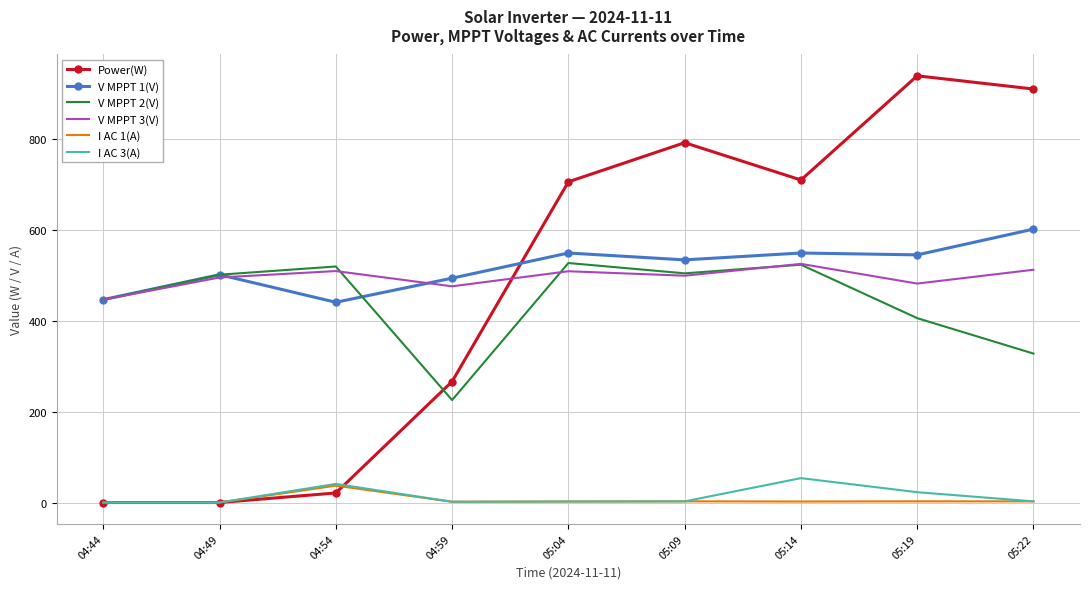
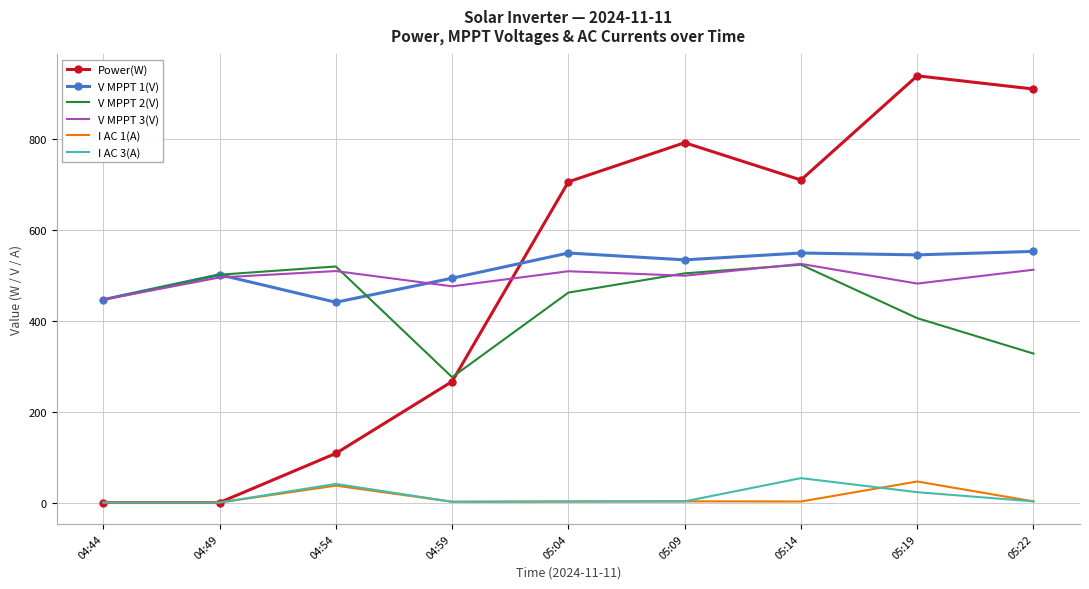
  {
    "Power(W)": {
-     "04:54": 20,
+     "04:54": 110,
      "04:59": 270,
      "05:04": 710,
      "05:09": 790,
      "05:14": 710,
      "05:19": 940,
      "05:22": 910
    },
    "V MPPT 1(V)": {
      "04:54": 440,
      "04:59": 490,
      "05:04": 550,
      "05:09": 530,
      "05:14": 550,
      "05:19": 540,
-     "05:22": 600
+     "05:22": 550
    },
    "V MPPT 2(V)": {
      "04:54": 520,
-     "04:59": 230,
-     "05:04": 530,
+     "04:59": 280,
+     "05:04": 460,
      "05:19": 410,
      "05:22": 330
    },
    "V MPPT 3(V)": {
      "04:49": 490,
      "04:54": 510,
      "04:59": 480,
      "05:04": 510,
      "05:19": 480,
      "05:22": 510
    },
    "I AC 1(A)": {
      "05:14": 0,
-     "05:19": 0
+     "05:19": 50
    },
    "I AC 3(A)": {
      "05:14": 50,
      "05:19": 20
    }
  }
